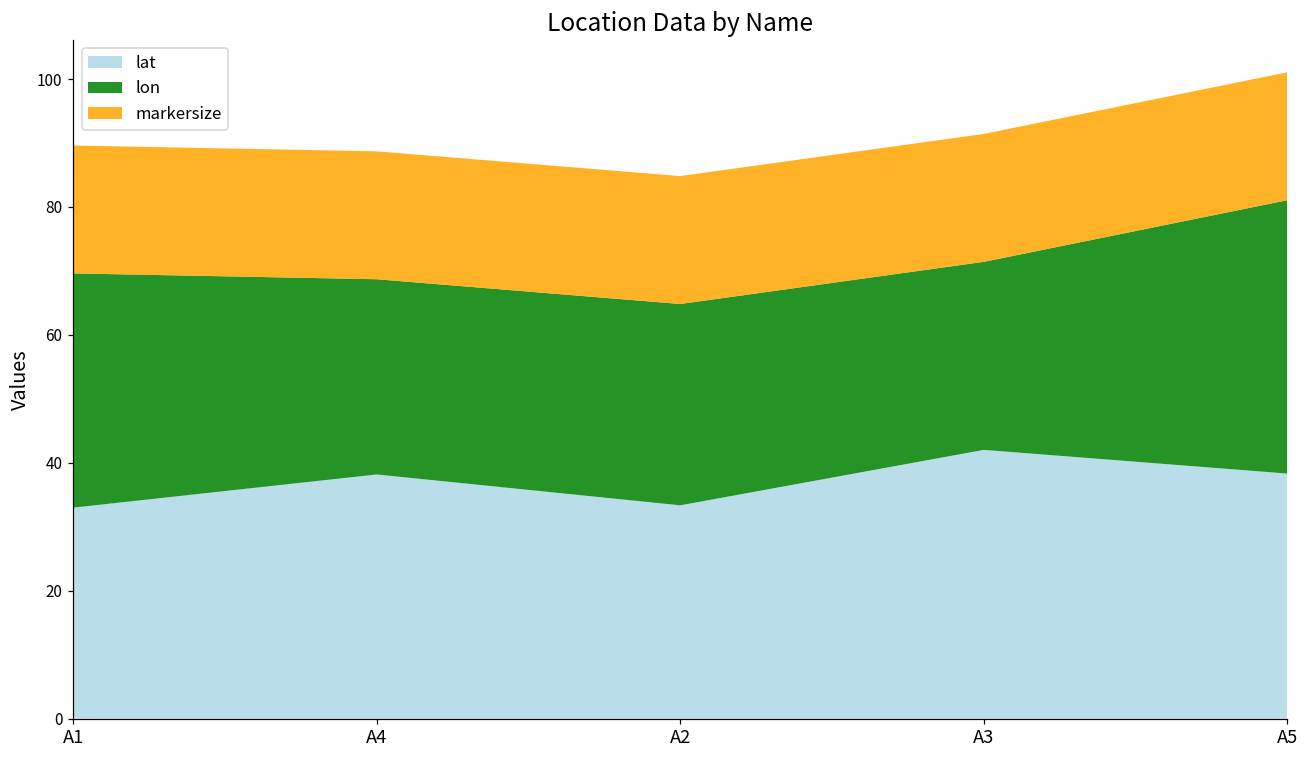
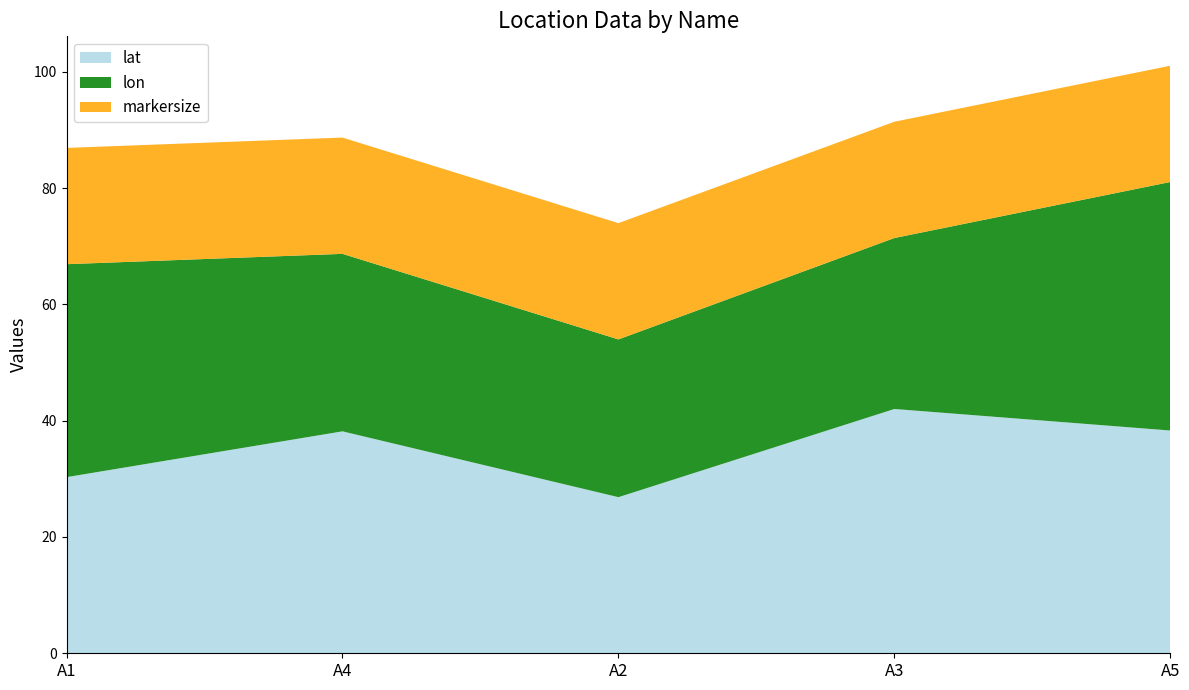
  {
    "lat": {
-     "A1": 33,
+     "A1": 30,
      "A4": 38,
-     "A2": 33,
+     "A2": 27,
      "A3": 42,
      "A5": 38
    },
    "lon": {
      "A1": 37,
      "A4": 31,
-     "A2": 31,
+     "A2": 27,
      "A3": 29,
      "A5": 43
    },
    "markersize": {
      "A1": 20,
      "A4": 20,
      "A2": 20,
      "A3": 20,
      "A5": 20
    }
  }
